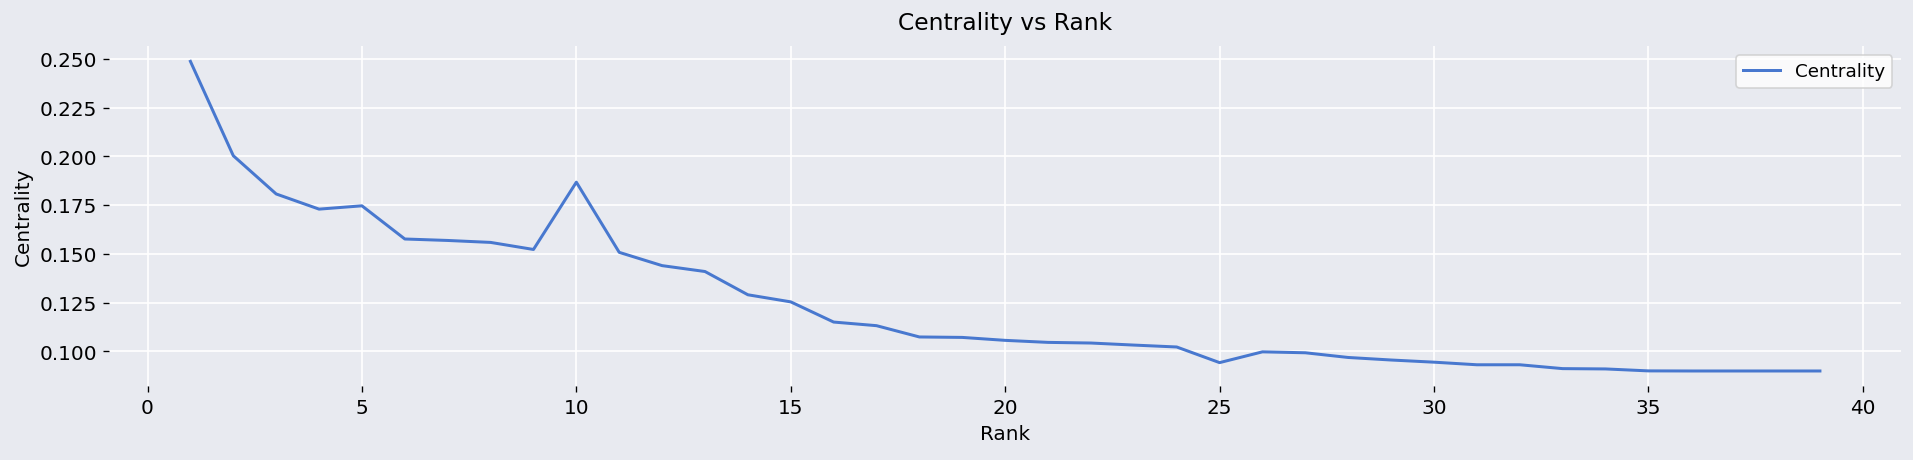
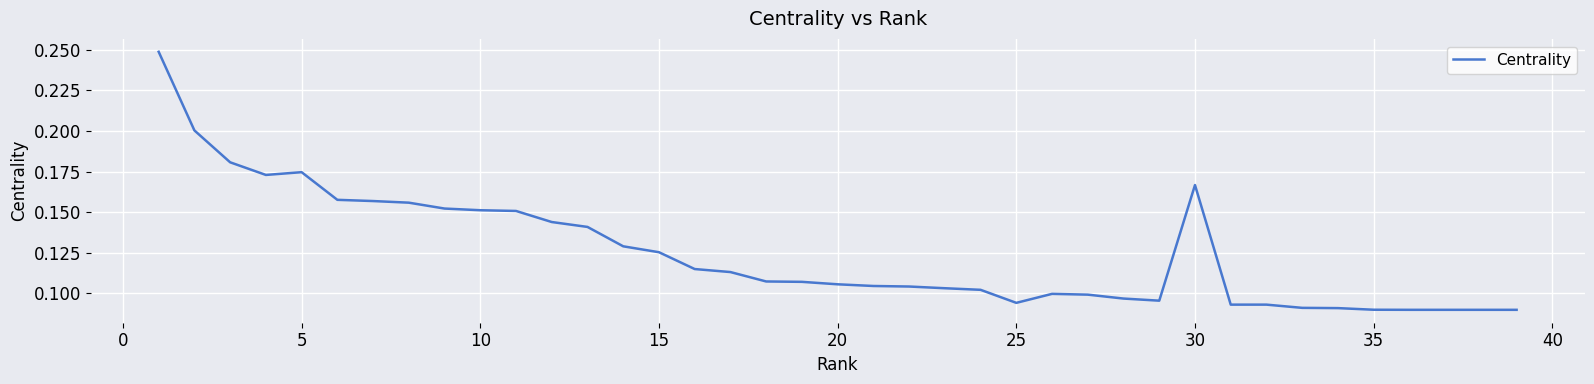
  {
    "5": 0.175,
-   "10": 0.187,
+   "10": 0.151,
    "15": 0.125,
    "20": 0.106,
    "25": 0.094,
-   "30": 0.094,
+   "30": 0.167,
    "35": 0.090
  }
